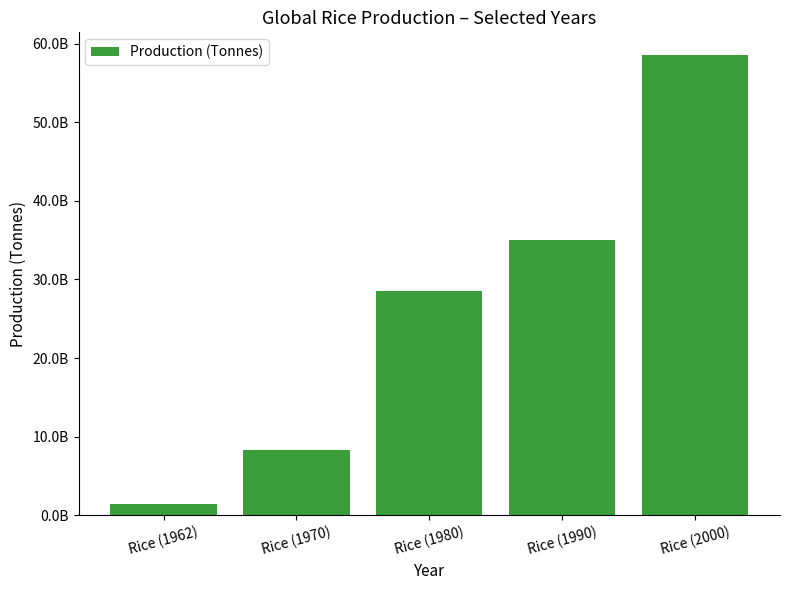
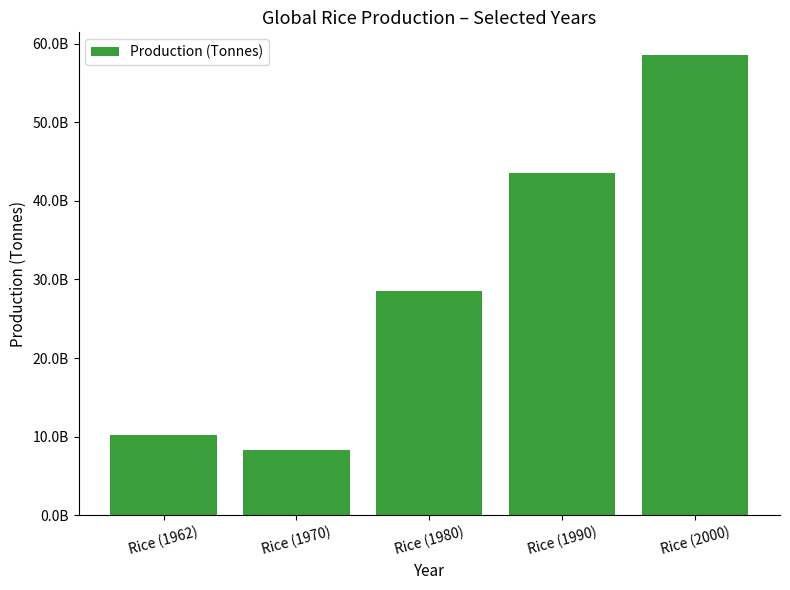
  {
-   "Rice (1962)": 2000000000,
+   "Rice (1962)": 10000000000,
    "Rice (1970)": 8000000000,
    "Rice (1980)": 29000000000,
-   "Rice (1990)": 35000000000,
+   "Rice (1990)": 44000000000,
    "Rice (2000)": 59000000000
  }
